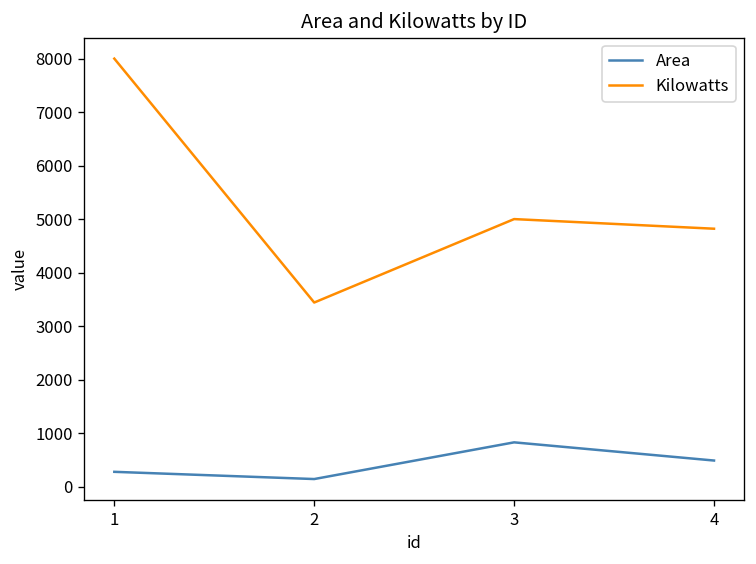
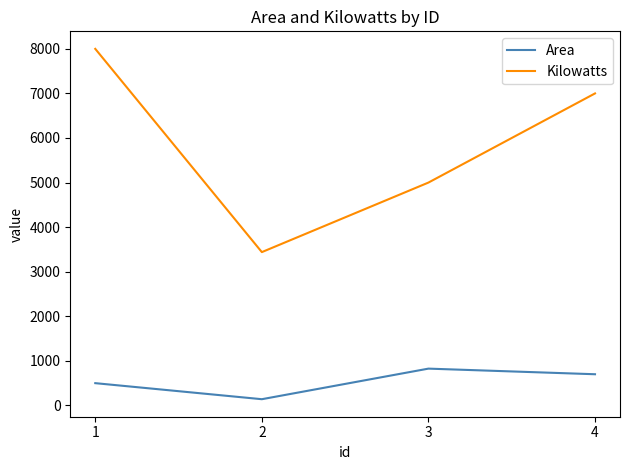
  {
    "Area": {
-     "1": 300,
+     "1": 500,
      "2": 100,
      "3": 800,
-     "4": 500
+     "4": 700
    },
    "Kilowatts": {
      "1": 8000,
      "2": 3400,
      "3": 5000,
-     "4": 4800
+     "4": 7000
    }
  }
